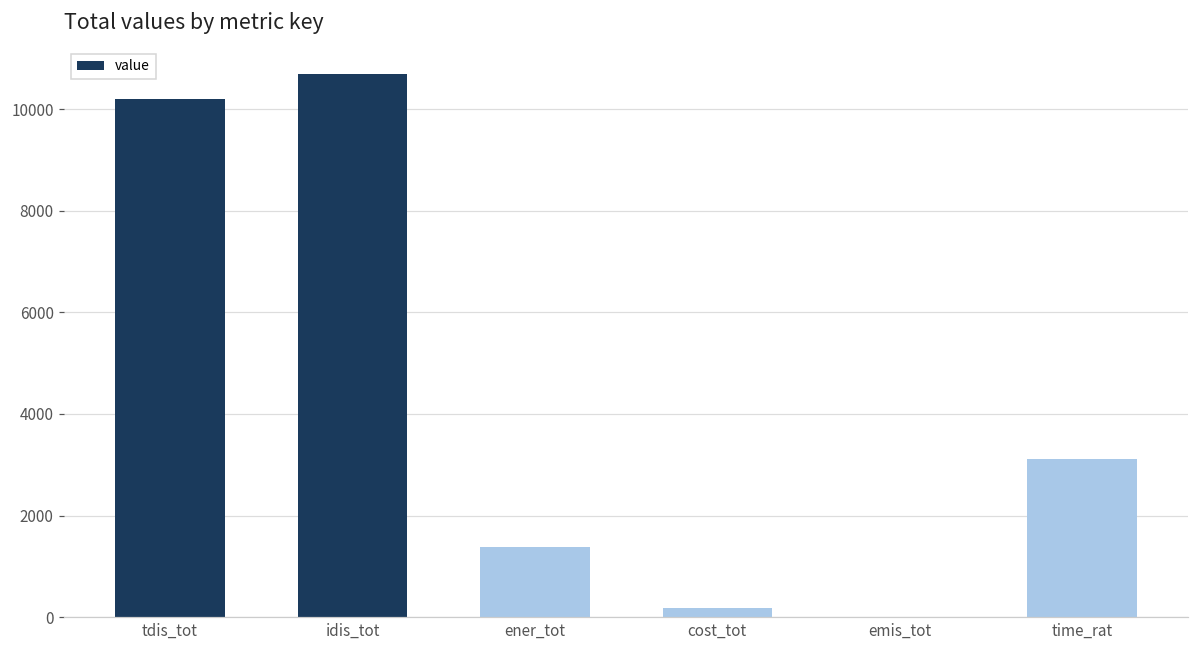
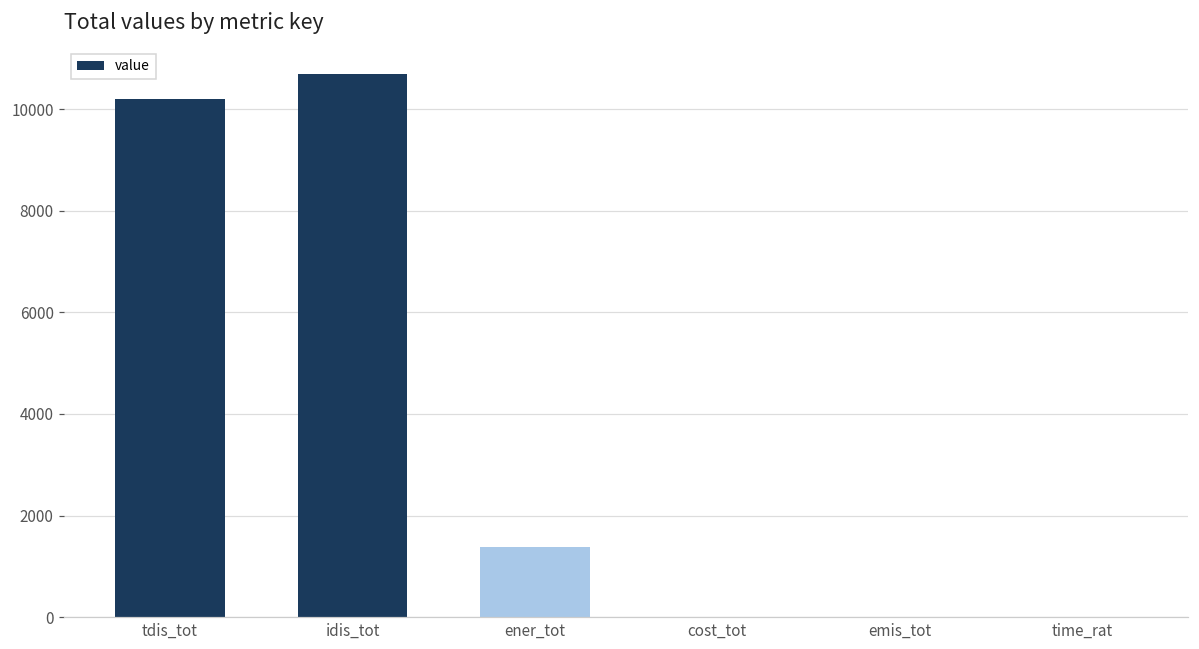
  {
    "tdis_tot": 10200,
    "idis_tot": 10700,
    "ener_tot": 1400,
-   "cost_tot": 200,
-   "time_rat": 3100
+   "cost_tot": 0,
+   "time_rat": 0
  }
